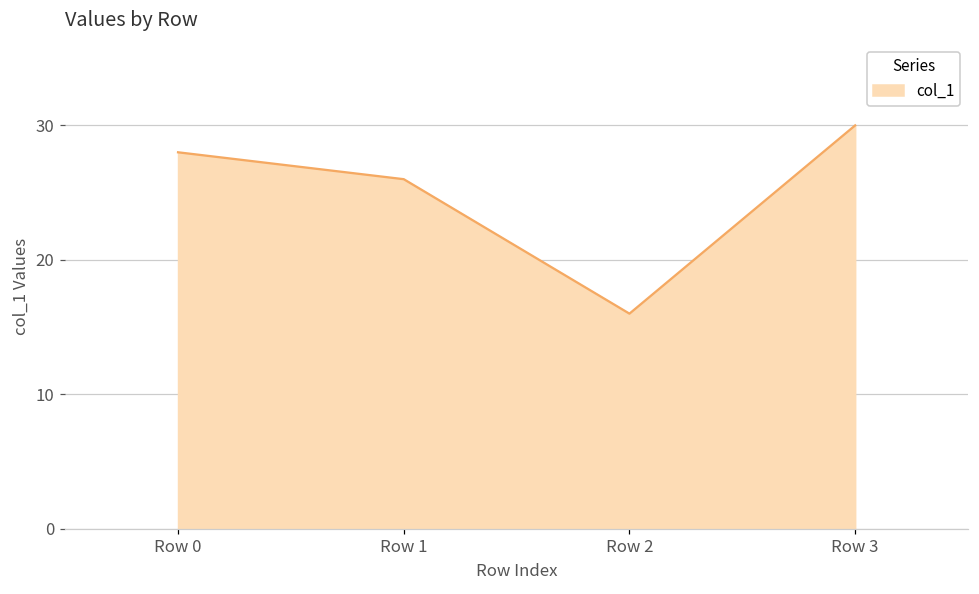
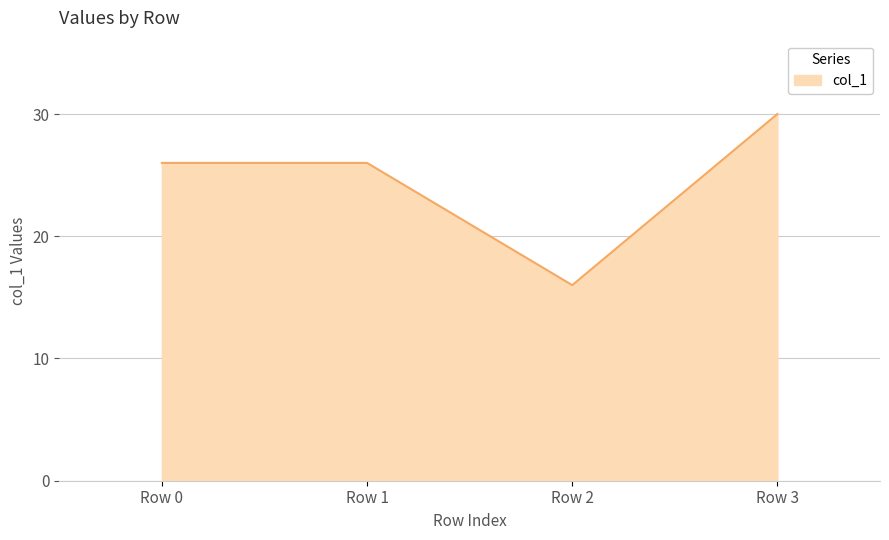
  {
-   "Row 0": 28,
+   "Row 0": 26,
    "Row 1": 26,
    "Row 2": 16,
    "Row 3": 30
  }
